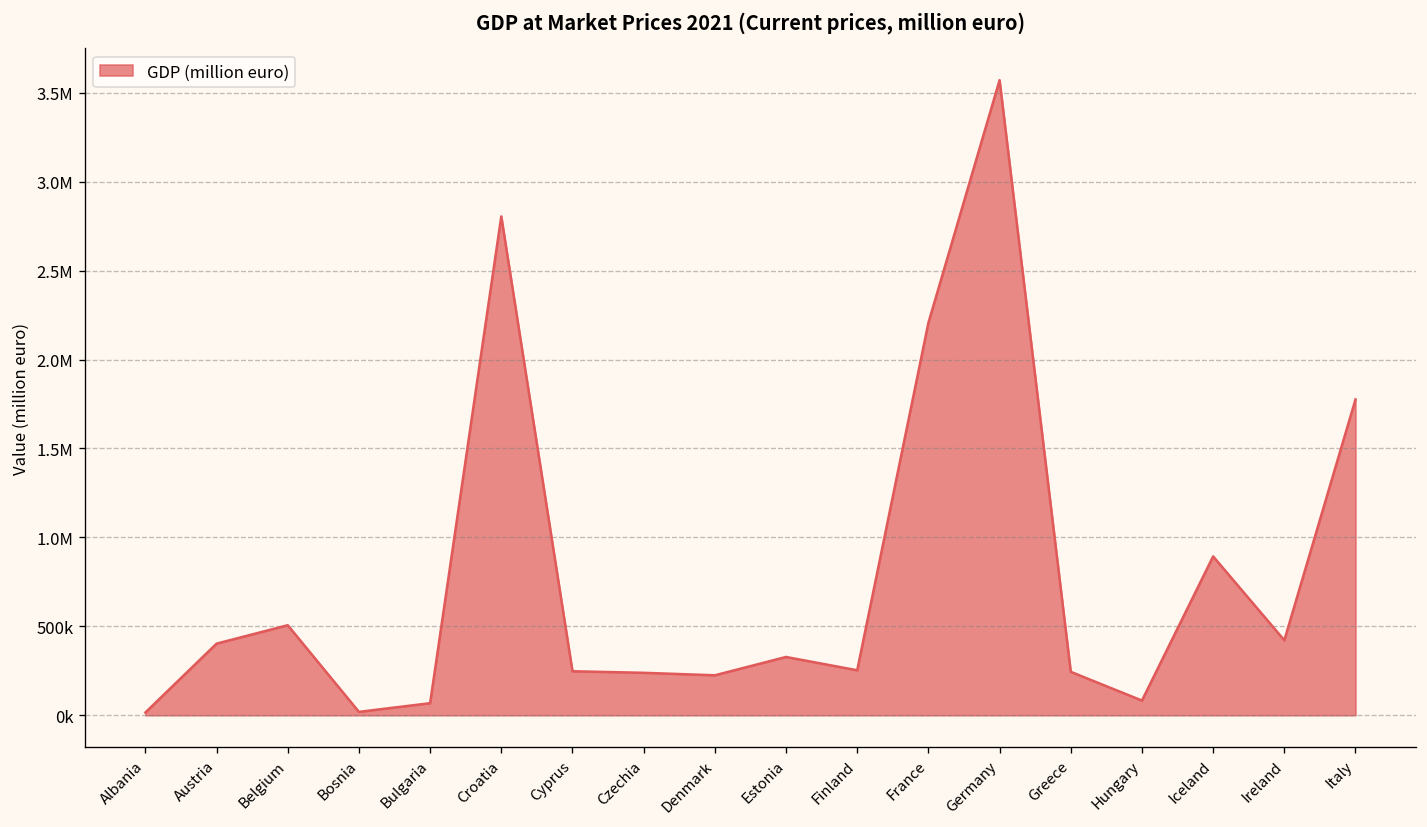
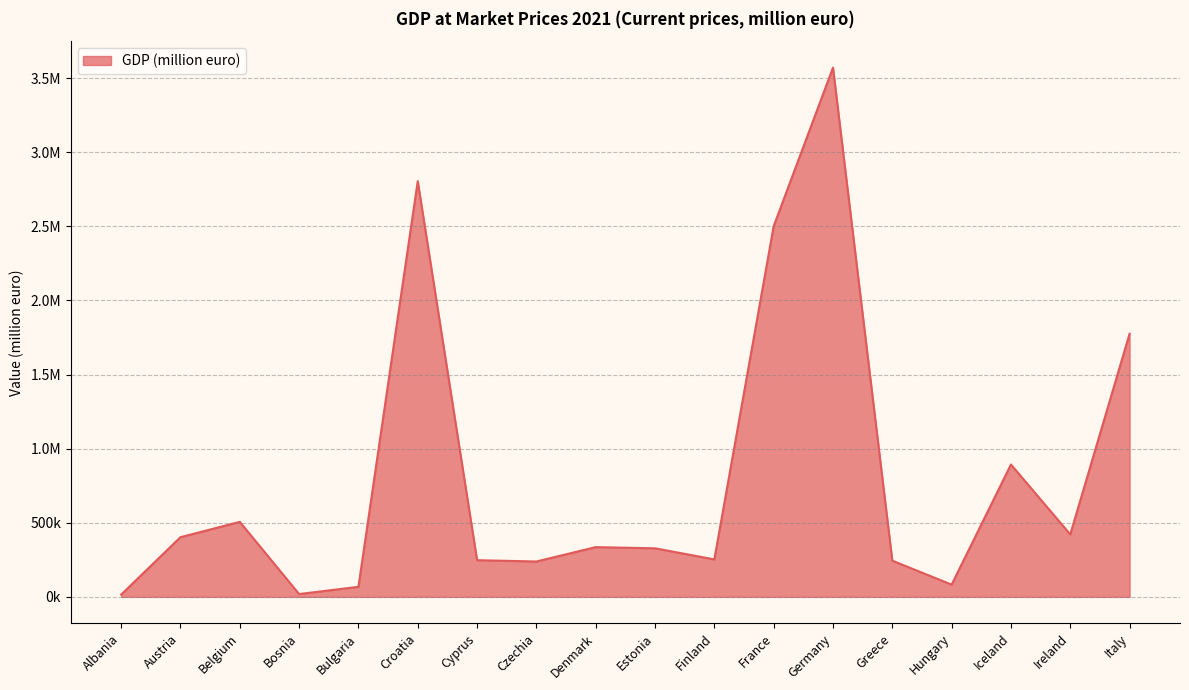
  {
    "Albania": 20000,
    "Austria": 400000,
    "Belgium": 510000,
    "Bosnia": 20000,
    "Bulgaria": 70000,
    "Croatia": 2800000,
    "Cyprus": 250000,
    "Czechia": 240000,
-   "Denmark": 220000,
+   "Denmark": 340000,
    "Estonia": 330000,
    "Finland": 250000,
-   "France": 2210000,
+   "France": 2500000,
    "Germany": 3570000,
    "Greece": 240000,
    "Hungary": 80000,
    "Iceland": 890000,
    "Ireland": 420000,
    "Italy": 1780000
  }
